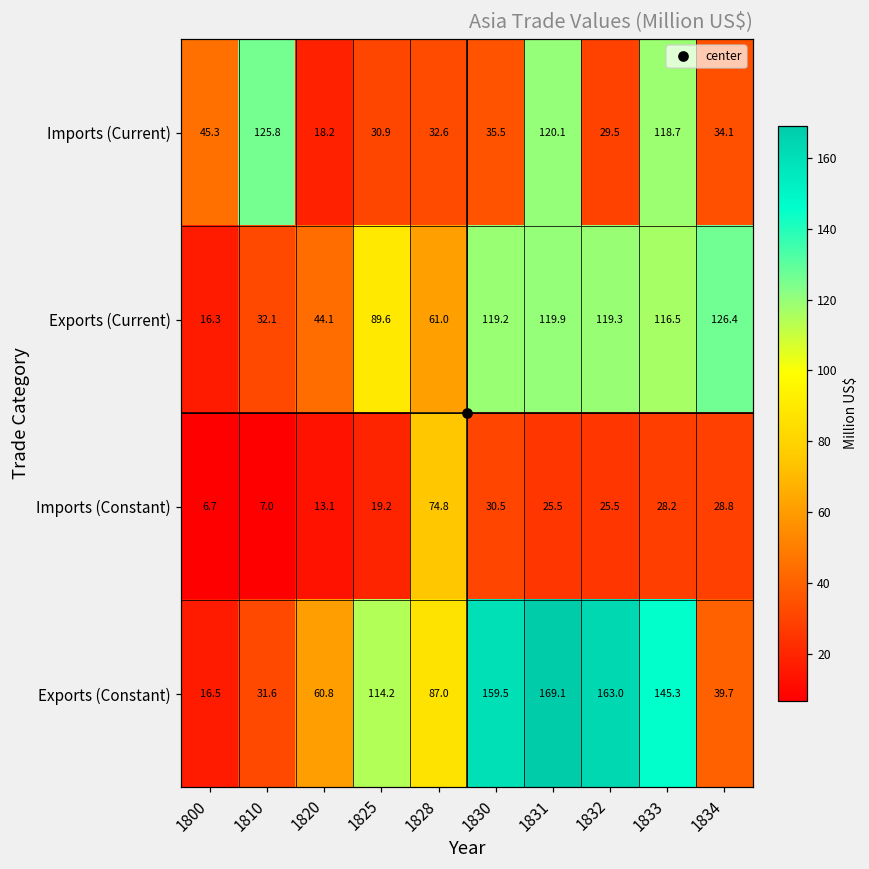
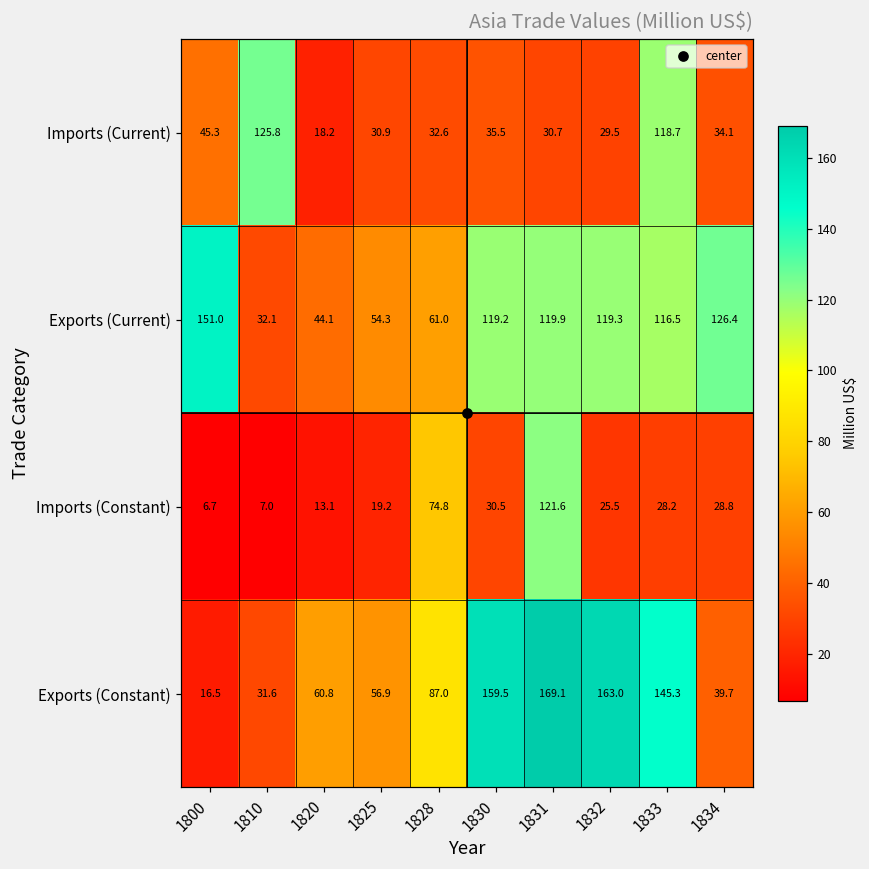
  {
    "Imports (Current)": {
      "1800": 45.3,
      "1810": 125.8,
      "1820": 18.2,
      "1825": 30.9,
      "1828": 32.6,
      "1830": 35.5,
-     "1831": 120.1,
+     "1831": 30.7,
      "1832": 29.5,
      "1833": 118.7,
      "1834": 34.1
    },
    "Exports (Current)": {
-     "1800": 16.3,
+     "1800": 151.0,
      "1810": 32.1,
      "1820": 44.1,
-     "1825": 89.6,
+     "1825": 54.3,
      "1828": 61.0,
      "1830": 119.2,
      "1831": 119.9,
      "1832": 119.3,
      "1833": 116.5,
      "1834": 126.4
    },
    "Imports (Constant)": {
      "1800": 6.7,
      "1810": 7.0,
      "1820": 13.1,
      "1825": 19.2,
      "1828": 74.8,
      "1830": 30.5,
-     "1831": 25.5,
+     "1831": 121.6,
      "1832": 25.5,
      "1833": 28.2,
      "1834": 28.8
    },
    "Exports (Constant)": {
      "1800": 16.5,
      "1810": 31.6,
      "1820": 60.8,
-     "1825": 114.2,
+     "1825": 56.9,
      "1828": 87.0,
      "1830": 159.5,
      "1831": 169.1,
      "1832": 163.0,
      "1833": 145.3,
      "1834": 39.7
    }
  }
